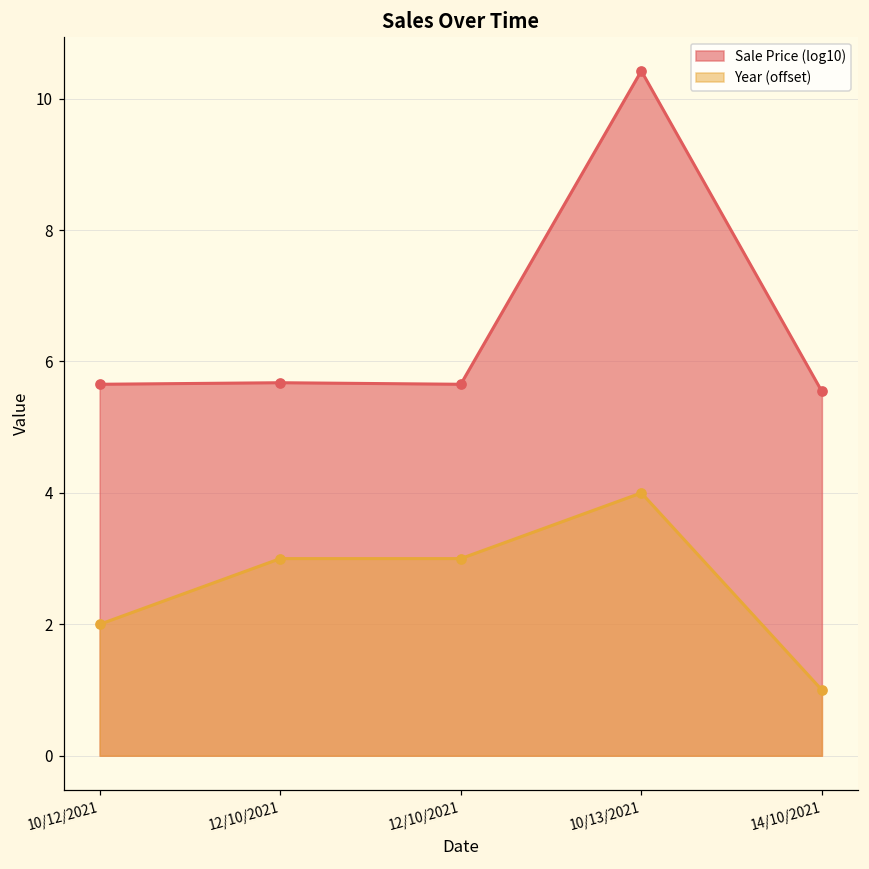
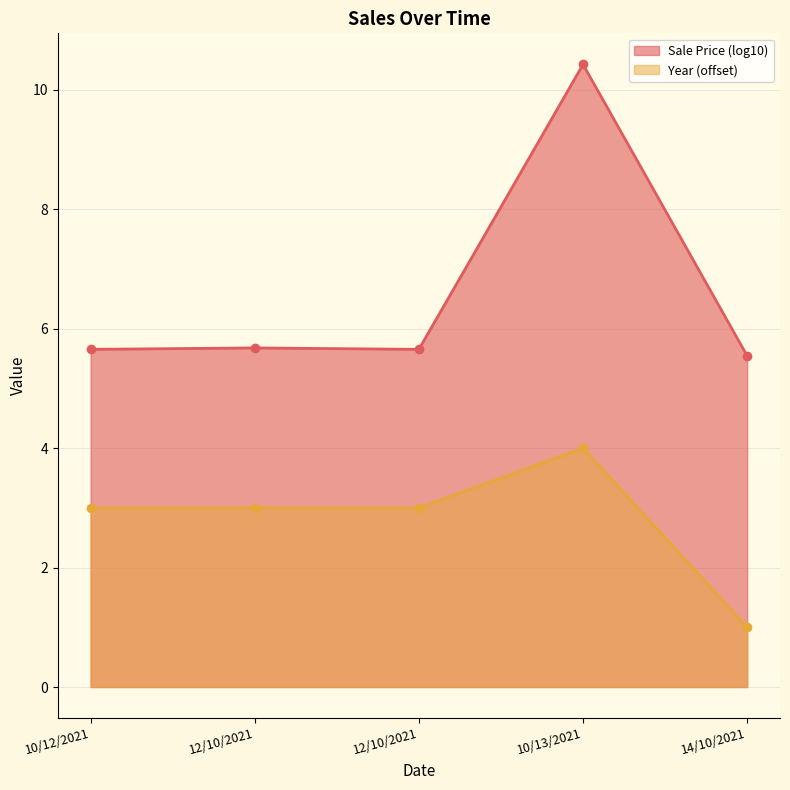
  {
    "Sale Price (log10)": {
      "10/12/2021": 5.7,
      "10/13/2021": 10.4,
      "14/10/2021": 5.5
    },
    "Year (offset)": {
-     "10/12/2021": 2.0,
+     "10/12/2021": 3.0,
      "10/13/2021": 4.0,
      "14/10/2021": 1.0
    }
  }
